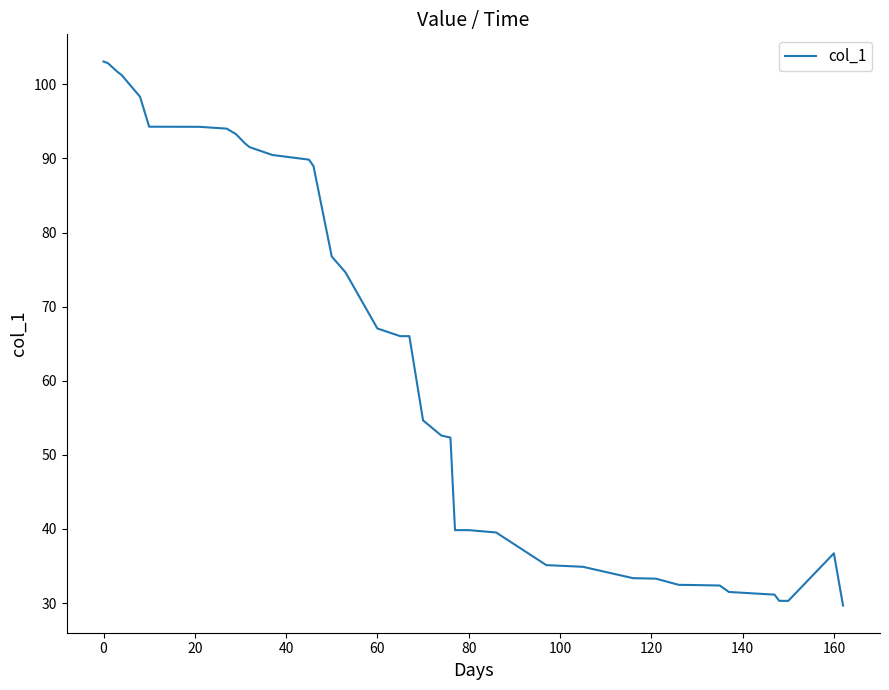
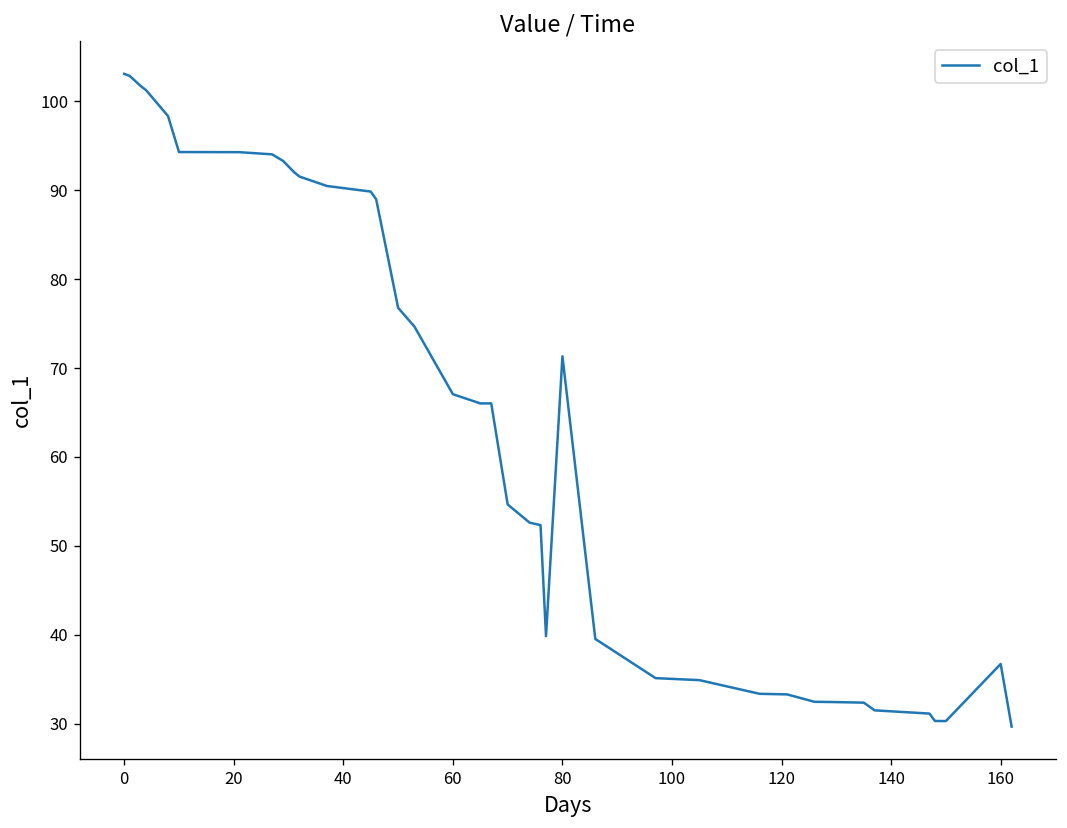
  {
    "0": 103,
    "60": 67,
-   "80": 40,
+   "80": 71,
    "160": 37
  }
